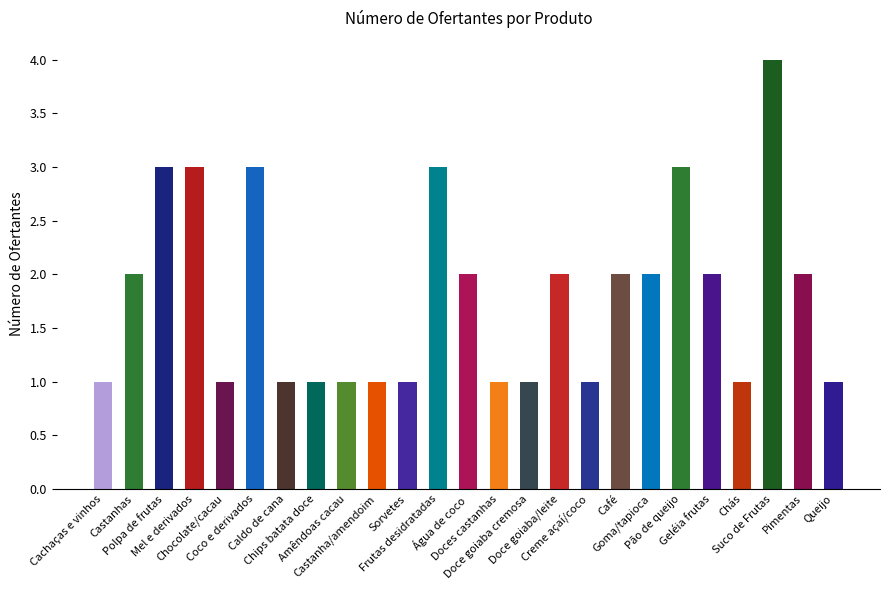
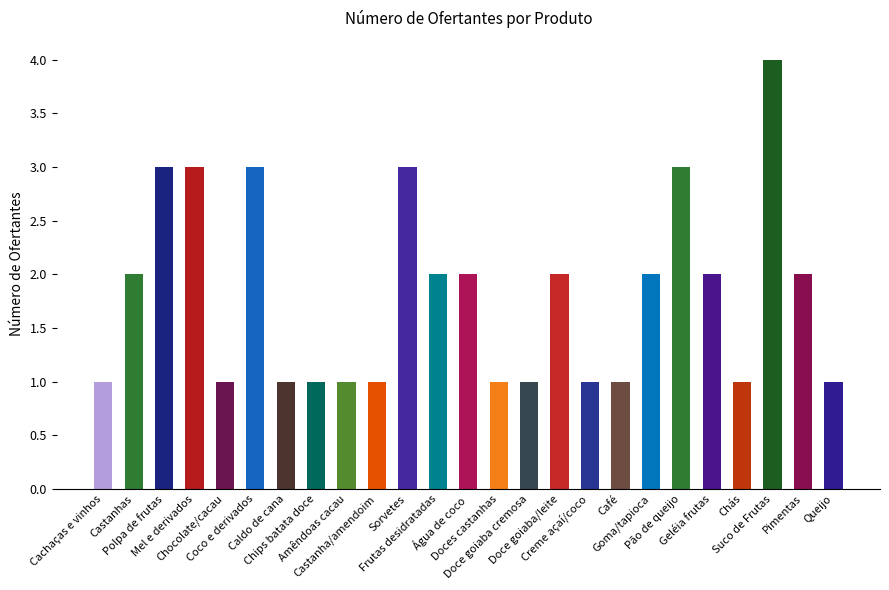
  {
    "Cachaças e vinhos": 1,
    "Castanhas": 2,
    "Polpa de frutas": 3,
    "Mel e derivados": 3,
    "Chocolate/cacau": 1,
    "Coco e derivados": 3,
    "Caldo de cana": 1,
    "Chips batata doce": 1,
    "Amêndoas cacau": 1,
    "Castanha/amendoim": 1,
-   "Sorvetes": 1,
-   "Frutas desidratadas": 3,
+   "Sorvetes": 3,
+   "Frutas desidratadas": 2,
    "Água de coco": 2,
    "Doces castanhas": 1,
    "Doce goiaba cremosa": 1,
    "Doce goiaba/leite": 2,
    "Creme açaí/coco": 1,
-   "Café": 2,
+   "Café": 1,
    "Goma/tapioca": 2,
    "Pão de queijo": 3,
    "Geléia frutas": 2,
    "Chás": 1,
    "Suco de Frutas": 4,
    "Pimentas": 2,
    "Queijo": 1
  }
